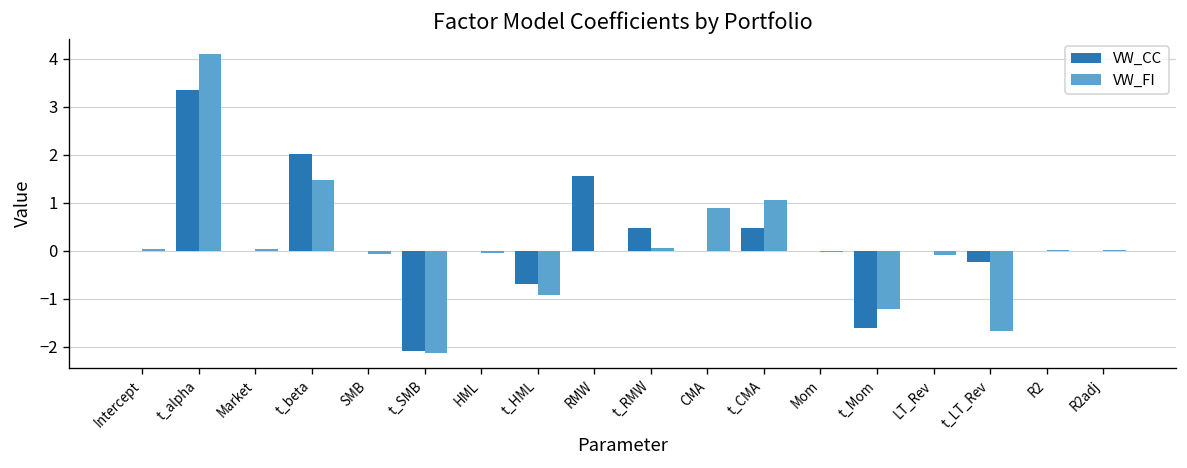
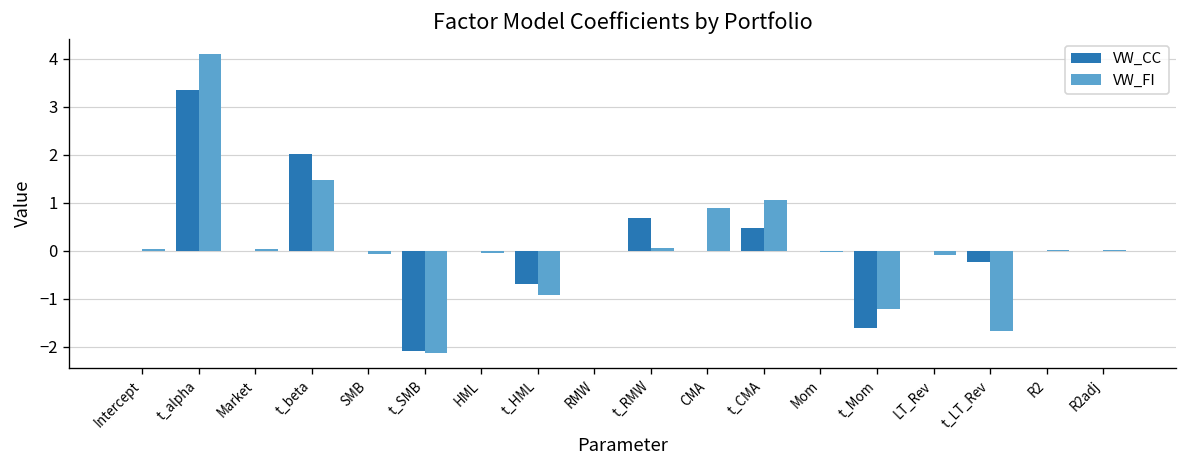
  {
    "VW_CC": {
      "t_alpha": 3.3,
      "t_beta": 2.0,
      "t_SMB": -2.1,
      "t_HML": -0.7,
-     "RMW": 1.6,
-     "t_RMW": 0.5,
+     "RMW": 0.0,
+     "t_RMW": 0.7,
      "t_CMA": 0.5,
      "t_Mom": -1.6,
      "t_LT_Rev": -0.2
    },
    "VW_FI": {
      "t_alpha": 4.1,
      "t_beta": 1.5,
      "SMB": -0.1,
      "t_SMB": -2.1,
      "t_HML": -0.9,
      "CMA": 0.9,
      "t_CMA": 1.1,
      "t_Mom": -1.2,
      "LT_Rev": -0.1,
      "t_LT_Rev": -1.7
    }
  }
